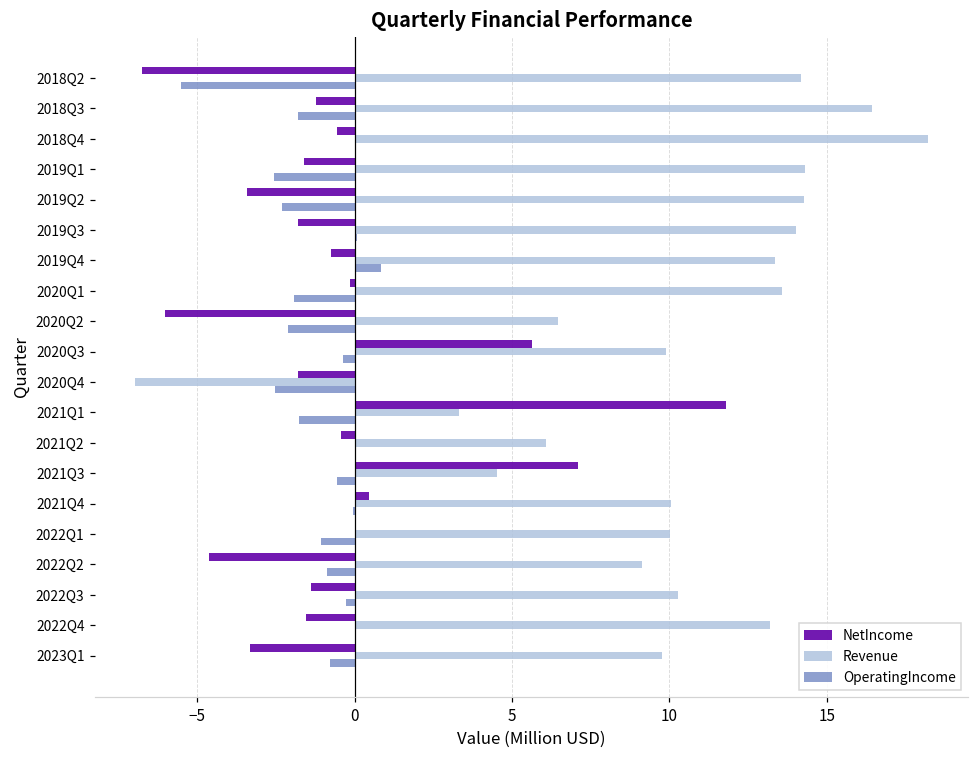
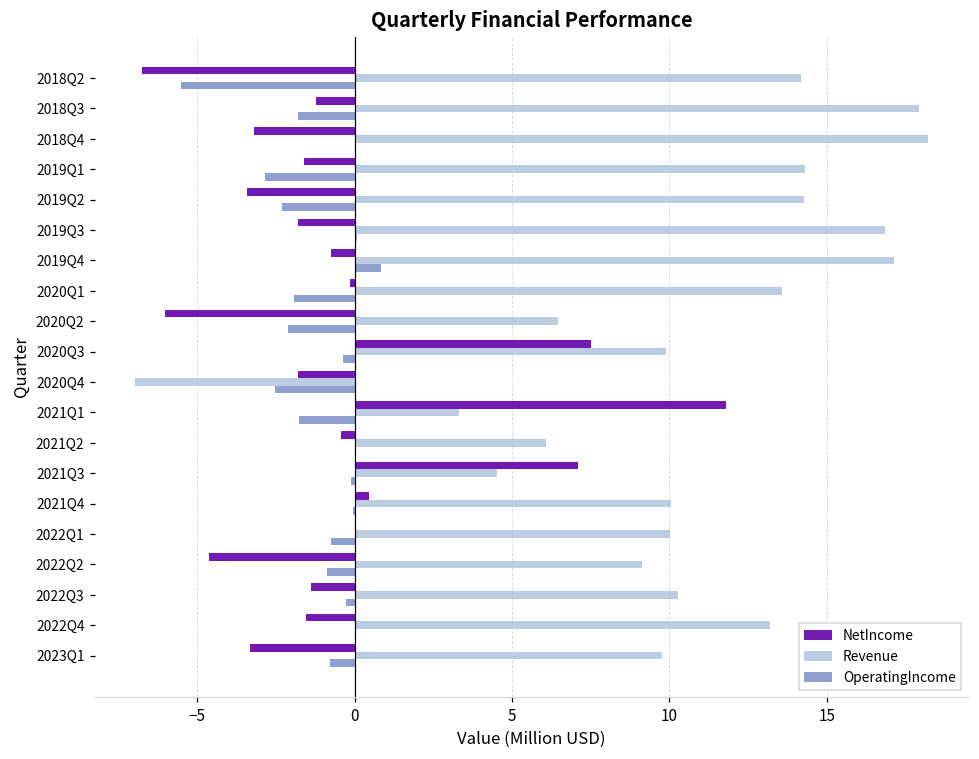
  {
    "NetIncome": {
      "2018Q2": -6.8,
      "2018Q3": -1.2,
-     "2018Q4": -0.6,
+     "2018Q4": -3.2,
      "2019Q1": -1.6,
      "2019Q2": -3.4,
      "2019Q3": -1.8,
      "2019Q4": -0.7,
      "2020Q1": -0.2,
      "2020Q2": -6.0,
-     "2020Q3": 5.6,
+     "2020Q3": 7.5,
      "2020Q4": -1.8,
      "2021Q1": 11.8,
      "2021Q2": -0.4,
      "2021Q3": 7.1,
      "2021Q4": 0.5,
      "2022Q2": -4.6,
      "2022Q3": -1.4,
      "2022Q4": -1.5,
      "2023Q1": -3.3
    },
    "Revenue": {
      "2018Q2": 14.2,
-     "2018Q3": 16.5,
+     "2018Q3": 17.9,
      "2018Q4": 18.2,
      "2019Q1": 14.3,
      "2019Q2": 14.3,
-     "2019Q3": 14.0,
-     "2019Q4": 13.4,
+     "2019Q3": 16.8,
+     "2019Q4": 17.1,
      "2020Q1": 13.6,
      "2020Q2": 6.4,
      "2020Q3": 9.9,
      "2020Q4": -7.0,
      "2021Q1": 3.3,
      "2021Q2": 6.1,
      "2021Q3": 4.5,
      "2021Q4": 10.0,
      "2022Q1": 10.0,
      "2022Q2": 9.1,
      "2022Q3": 10.3,
      "2022Q4": 13.2,
      "2023Q1": 9.8
    },
    "OperatingIncome": {
      "2018Q2": -5.5,
      "2018Q3": -1.8,
-     "2019Q1": -2.6,
+     "2019Q1": -2.9,
      "2019Q2": -2.3,
      "2019Q4": 0.8,
      "2020Q1": -1.9,
      "2020Q2": -2.1,
      "2020Q3": -0.4,
      "2020Q4": -2.5,
      "2021Q1": -1.8,
-     "2021Q3": -0.6,
-     "2022Q1": -1.1,
+     "2021Q3": -0.1,
+     "2022Q1": -0.8,
      "2022Q2": -0.9,
      "2022Q3": -0.3,
      "2023Q1": -0.8
    }
  }
